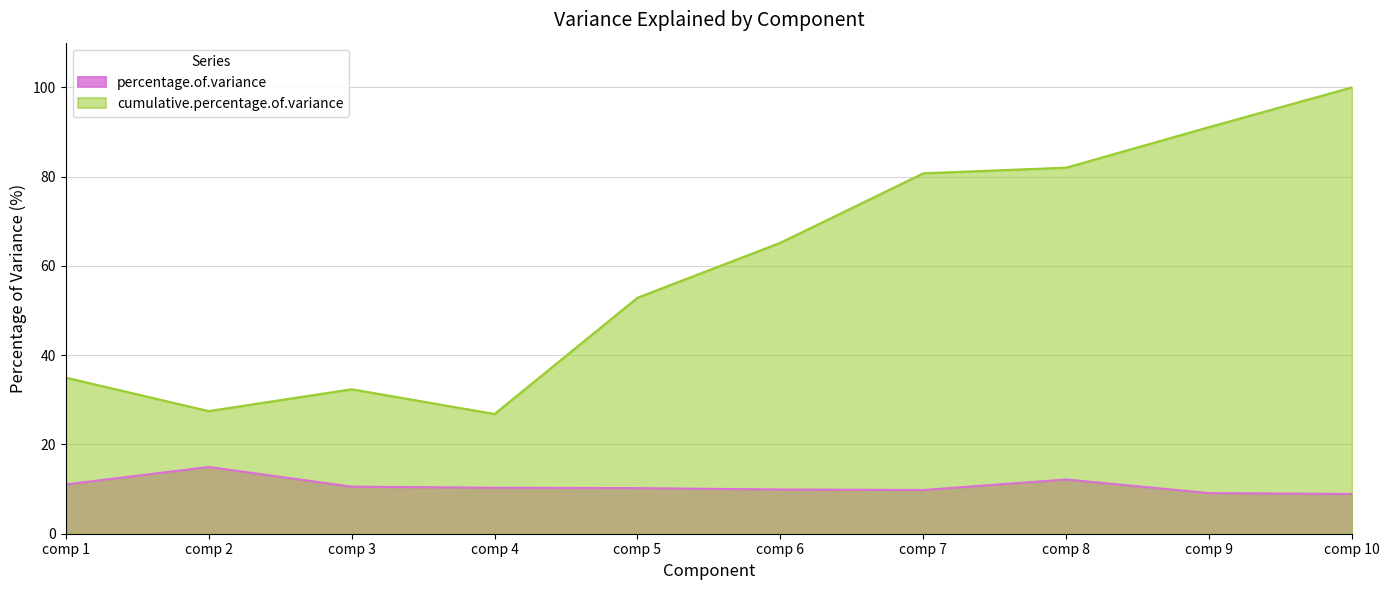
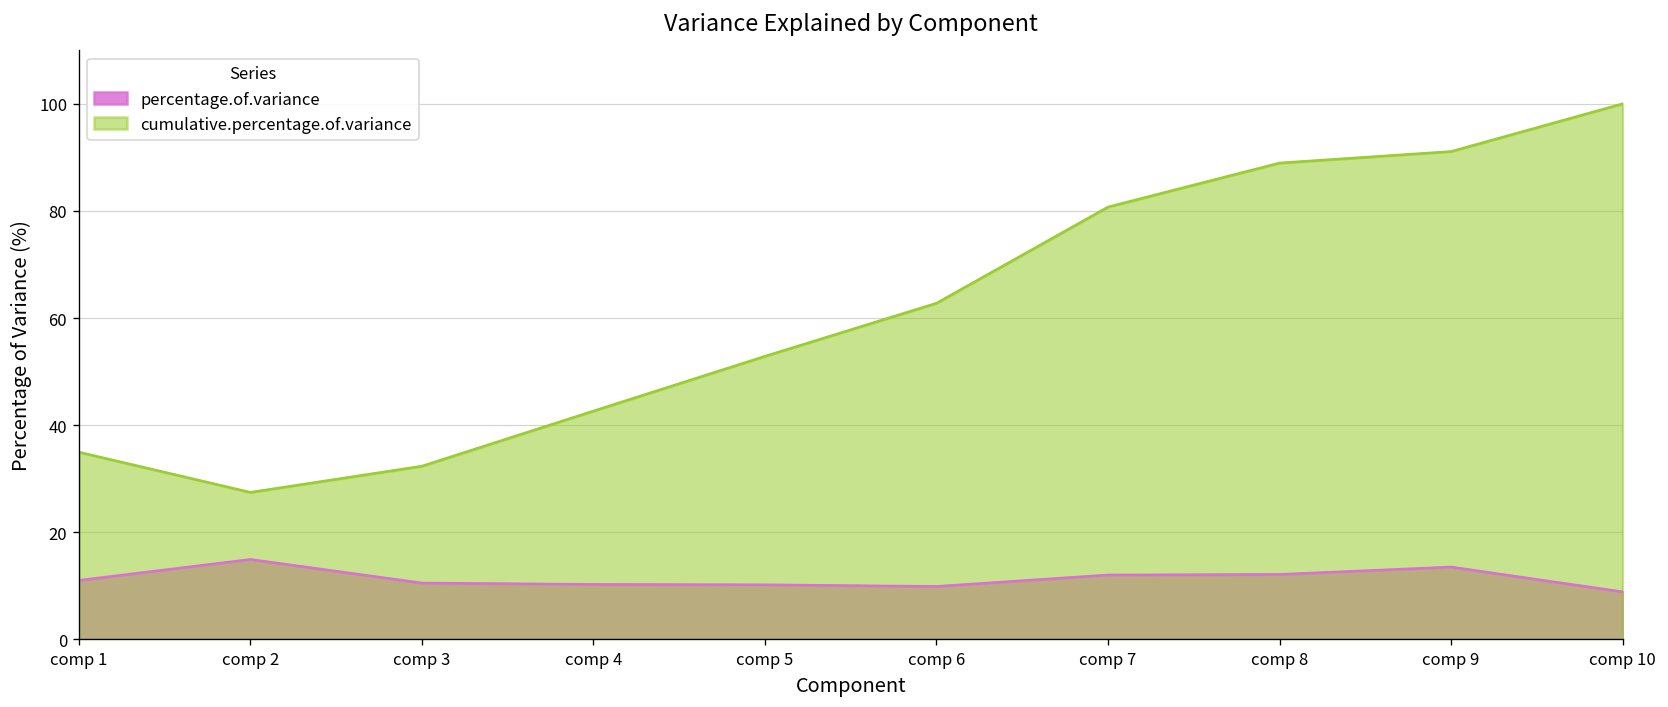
  {
    "percentage.of.variance": {
      "comp 1": 11,
      "comp 2": 15,
      "comp 3": 11,
      "comp 4": 10,
      "comp 5": 10,
      "comp 6": 10,
-     "comp 7": 10,
+     "comp 7": 12,
      "comp 8": 12,
-     "comp 9": 9,
+     "comp 9": 14,
      "comp 10": 9
    },
    "cumulative.percentage.of.variance": {
      "comp 1": 35,
      "comp 2": 27,
      "comp 3": 32,
-     "comp 4": 27,
+     "comp 4": 43,
      "comp 5": 53,
-     "comp 6": 65,
+     "comp 6": 63,
      "comp 7": 81,
-     "comp 8": 82,
+     "comp 8": 89,
      "comp 9": 91,
      "comp 10": 100
    }
  }
